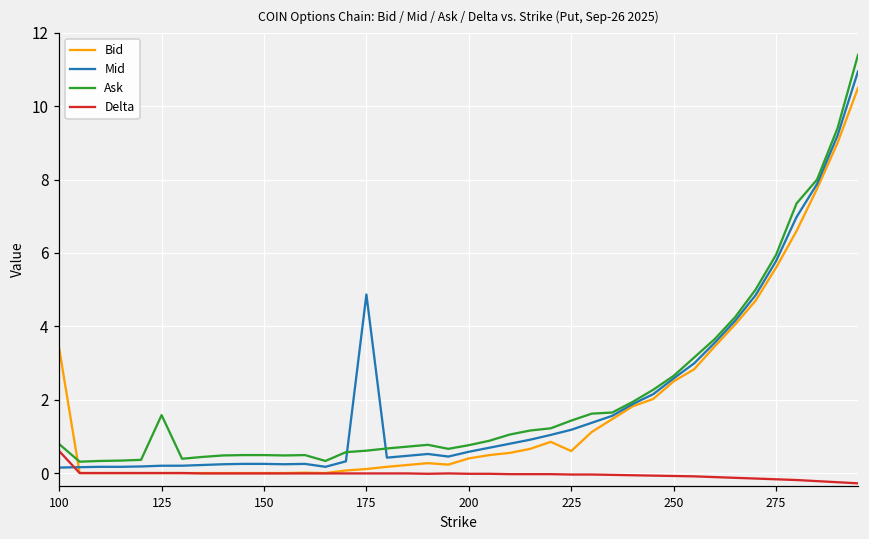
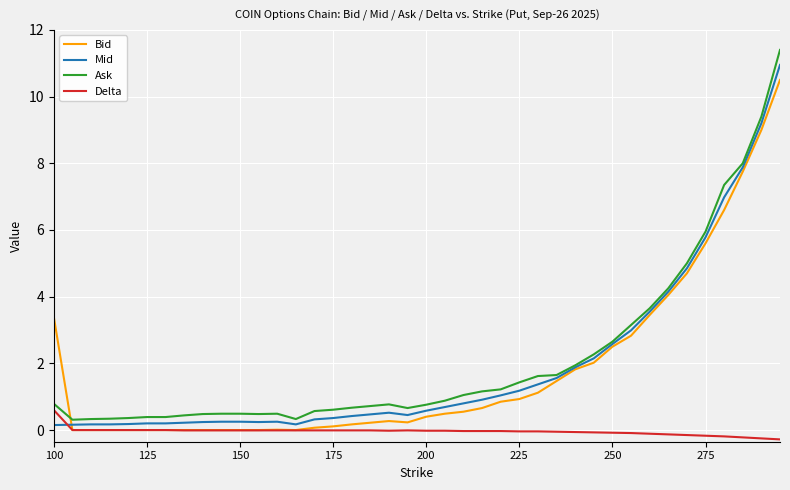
  {
    "Bid": {
      "100": 3.4,
      "175": 0.1,
      "200": 0.4,
-     "225": 0.6,
+     "225": 0.9,
      "250": 2.5,
      "275": 5.6
    },
    "Mid": {
      "100": 0.2,
      "125": 0.2,
      "150": 0.3,
-     "175": 4.9,
+     "175": 0.4,
      "200": 0.6,
      "225": 1.2,
      "275": 5.8
    },
    "Ask": {
      "100": 0.8,
-     "125": 1.6,
+     "125": 0.4,
      "150": 0.5,
      "175": 0.6,
      "200": 0.8,
      "225": 1.4,
      "275": 6.0
    },
    "Delta": {
      "100": 0.6,
      "175": 0.0,
      "200": 0.0,
      "225": 0.0,
      "250": -0.1,
      "275": -0.2
    }
  }
